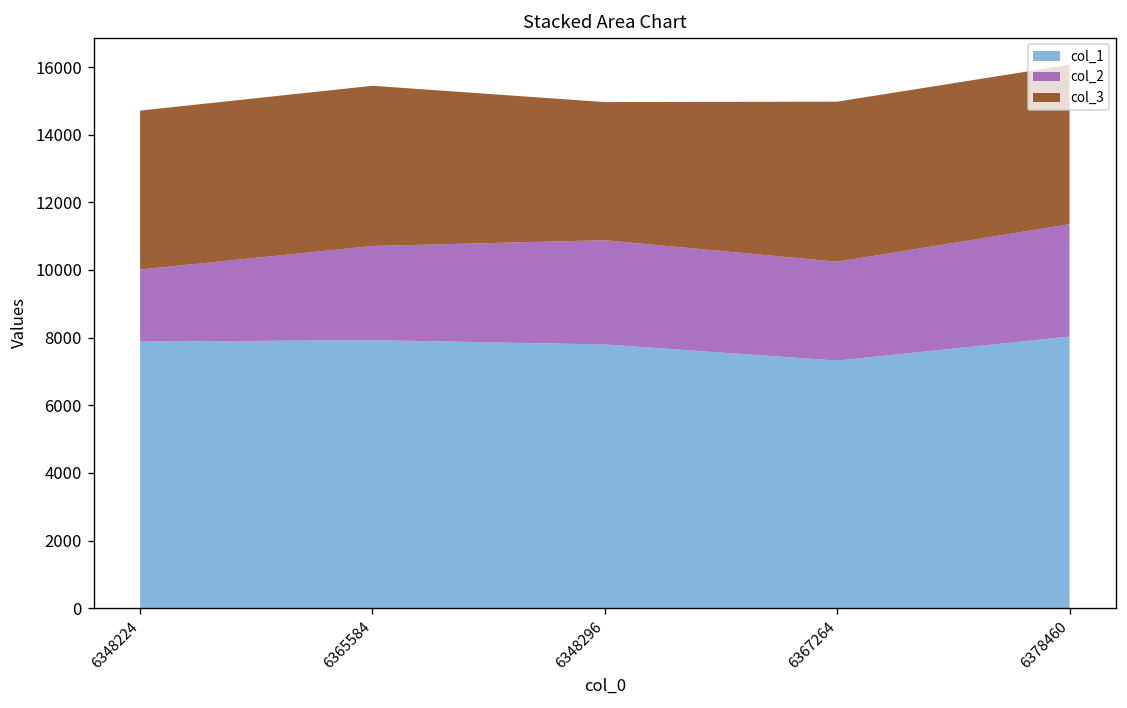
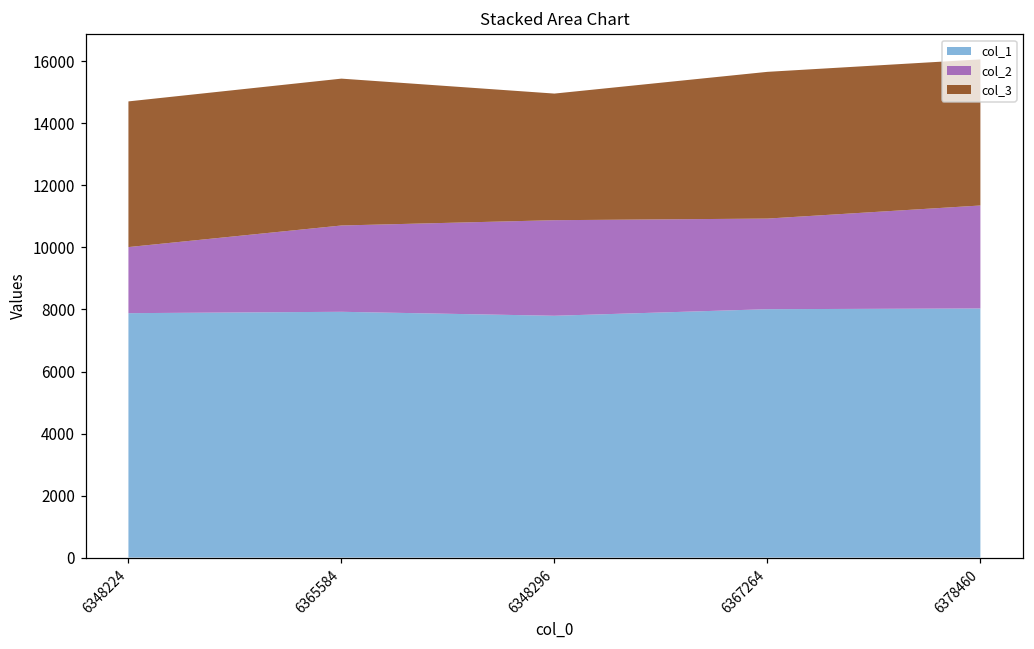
  {
    "col_1": {
      "6348224": 7900,
      "6365584": 7900,
      "6348296": 7800,
-     "6367264": 7300,
+     "6367264": 8000,
      "6378460": 8000
    },
    "col_2": {
      "6348224": 2100,
      "6365584": 2800,
      "6348296": 3100,
      "6367264": 2900,
      "6378460": 3300
    },
    "col_3": {
      "6348224": 4700,
      "6365584": 4700,
      "6348296": 4100,
      "6367264": 4700
    }
  }
